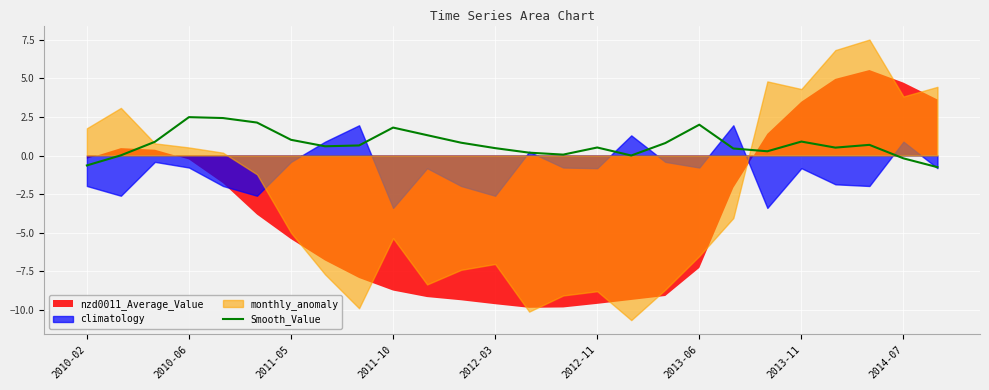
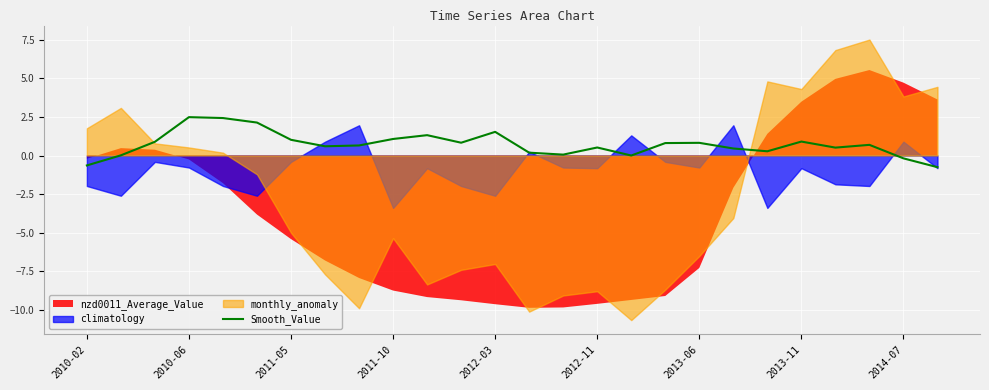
  {
    "Smooth_Value": {
      "2010-02": -0.6,
      "2010-06": 2.5,
      "2011-05": 1.0,
-     "2011-10": 1.8,
-     "2012-03": 0.5,
+     "2011-10": 1.1,
+     "2012-03": 1.5,
      "2012-11": 0.5,
-     "2013-06": 2.0,
+     "2013-06": 0.8,
      "2013-11": 0.9,
      "2014-07": -0.2
    },
    "nzd0011_Average_Value": {
      "2013-11": 3.5,
      "2014-07": 4.7
    },
    "climatology": {
      "2014-07": 0.9
    },
    "monthly_anomaly": {
      "2010-02": 1.8,
      "2010-06": 0.5,
      "2013-11": 4.3,
      "2014-07": 3.8
    }
  }
